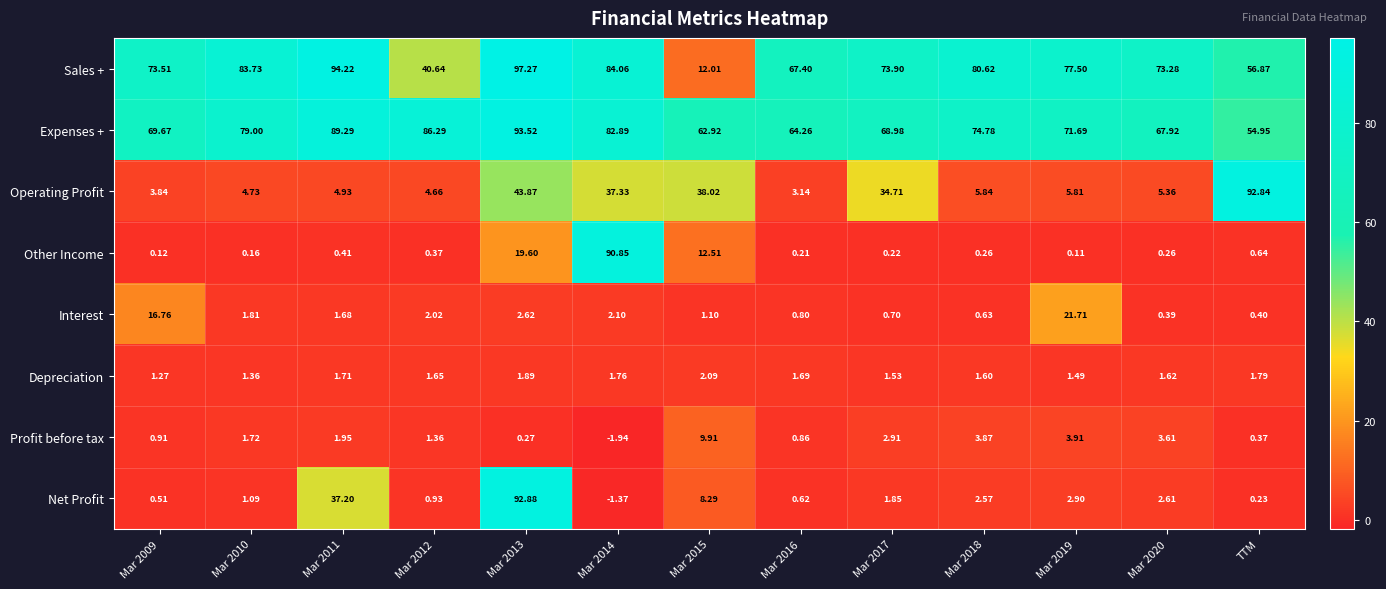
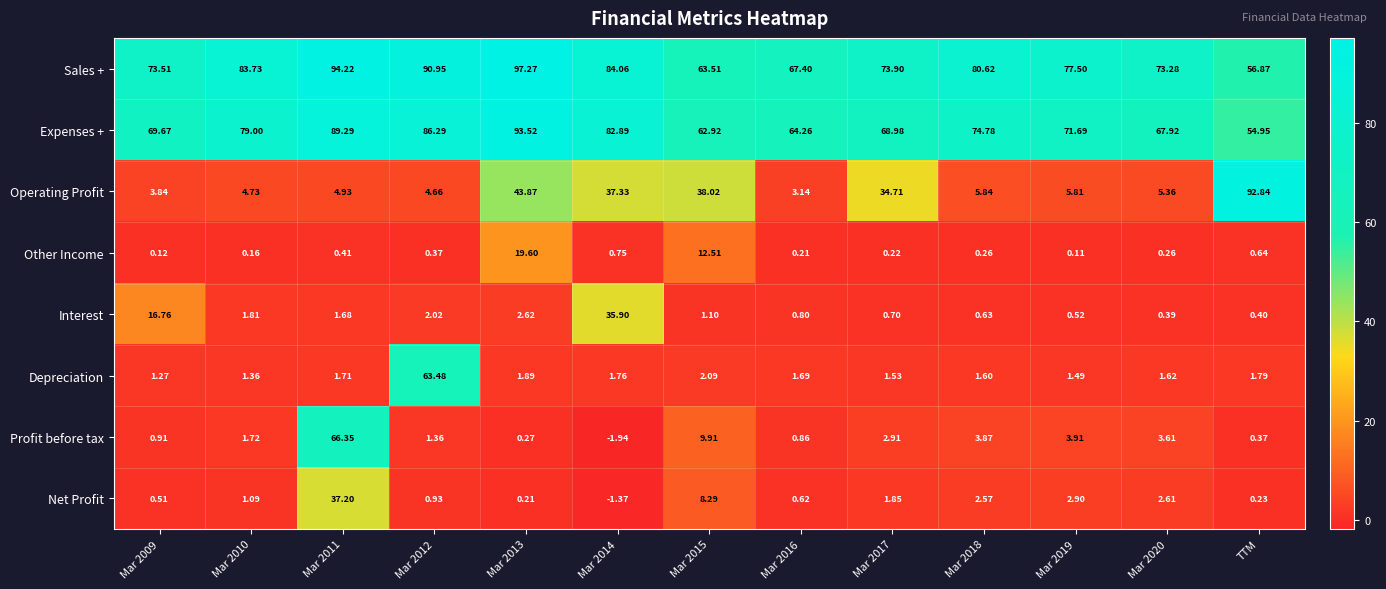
  {
    "Sales +": {
      "Mar 2009": 73.51,
      "Mar 2010": 83.73,
      "Mar 2011": 94.22,
-     "Mar 2012": 40.64,
+     "Mar 2012": 90.95,
      "Mar 2013": 97.27,
      "Mar 2014": 84.06,
-     "Mar 2015": 12.01,
+     "Mar 2015": 63.51,
      "Mar 2016": 67.40,
      "Mar 2017": 73.90,
      "Mar 2018": 80.62,
      "Mar 2019": 77.50,
      "Mar 2020": 73.28,
      "TTM": 56.87
    },
    "Expenses +": {
      "Mar 2009": 69.67,
      "Mar 2010": 79.00,
      "Mar 2011": 89.29,
      "Mar 2012": 86.29,
      "Mar 2013": 93.52,
      "Mar 2014": 82.89,
      "Mar 2015": 62.92,
      "Mar 2016": 64.26,
      "Mar 2017": 68.98,
      "Mar 2018": 74.78,
      "Mar 2019": 71.69,
      "Mar 2020": 67.92,
      "TTM": 54.95
    },
    "Operating Profit": {
      "Mar 2009": 3.84,
      "Mar 2010": 4.73,
      "Mar 2011": 4.93,
      "Mar 2012": 4.66,
      "Mar 2013": 43.87,
      "Mar 2014": 37.33,
      "Mar 2015": 38.02,
      "Mar 2016": 3.14,
      "Mar 2017": 34.71,
      "Mar 2018": 5.84,
      "Mar 2019": 5.81,
      "Mar 2020": 5.36,
      "TTM": 92.84
    },
    "Other Income": {
      "Mar 2009": 0.12,
      "Mar 2010": 0.16,
      "Mar 2011": 0.41,
      "Mar 2012": 0.37,
      "Mar 2013": 19.60,
-     "Mar 2014": 90.85,
+     "Mar 2014": 0.75,
      "Mar 2015": 12.51,
      "Mar 2016": 0.21,
      "Mar 2017": 0.22,
      "Mar 2018": 0.26,
      "Mar 2019": 0.11,
      "Mar 2020": 0.26,
      "TTM": 0.64
    },
    "Interest": {
      "Mar 2009": 16.76,
      "Mar 2010": 1.81,
      "Mar 2011": 1.68,
      "Mar 2012": 2.02,
      "Mar 2013": 2.62,
-     "Mar 2014": 2.10,
+     "Mar 2014": 35.90,
      "Mar 2015": 1.10,
      "Mar 2016": 0.80,
      "Mar 2017": 0.70,
      "Mar 2018": 0.63,
-     "Mar 2019": 21.71,
+     "Mar 2019": 0.52,
      "Mar 2020": 0.39,
      "TTM": 0.40
    },
    "Depreciation": {
      "Mar 2009": 1.27,
      "Mar 2010": 1.36,
      "Mar 2011": 1.71,
-     "Mar 2012": 1.65,
+     "Mar 2012": 63.48,
      "Mar 2013": 1.89,
      "Mar 2014": 1.76,
      "Mar 2015": 2.09,
      "Mar 2016": 1.69,
      "Mar 2017": 1.53,
      "Mar 2018": 1.60,
      "Mar 2019": 1.49,
      "Mar 2020": 1.62,
      "TTM": 1.79
    },
    "Profit before tax": {
      "Mar 2009": 0.91,
      "Mar 2010": 1.72,
-     "Mar 2011": 1.95,
+     "Mar 2011": 66.35,
      "Mar 2012": 1.36,
      "Mar 2013": 0.27,
      "Mar 2014": -1.94,
      "Mar 2015": 9.91,
      "Mar 2016": 0.86,
      "Mar 2017": 2.91,
      "Mar 2018": 3.87,
      "Mar 2019": 3.91,
      "Mar 2020": 3.61,
      "TTM": 0.37
    },
    "Net Profit": {
      "Mar 2009": 0.51,
      "Mar 2010": 1.09,
      "Mar 2011": 37.20,
      "Mar 2012": 0.93,
-     "Mar 2013": 92.88,
+     "Mar 2013": 0.21,
      "Mar 2014": -1.37,
      "Mar 2015": 8.29,
      "Mar 2016": 0.62,
      "Mar 2017": 1.85,
      "Mar 2018": 2.57,
      "Mar 2019": 2.90,
      "Mar 2020": 2.61,
      "TTM": 0.23
    }
  }
